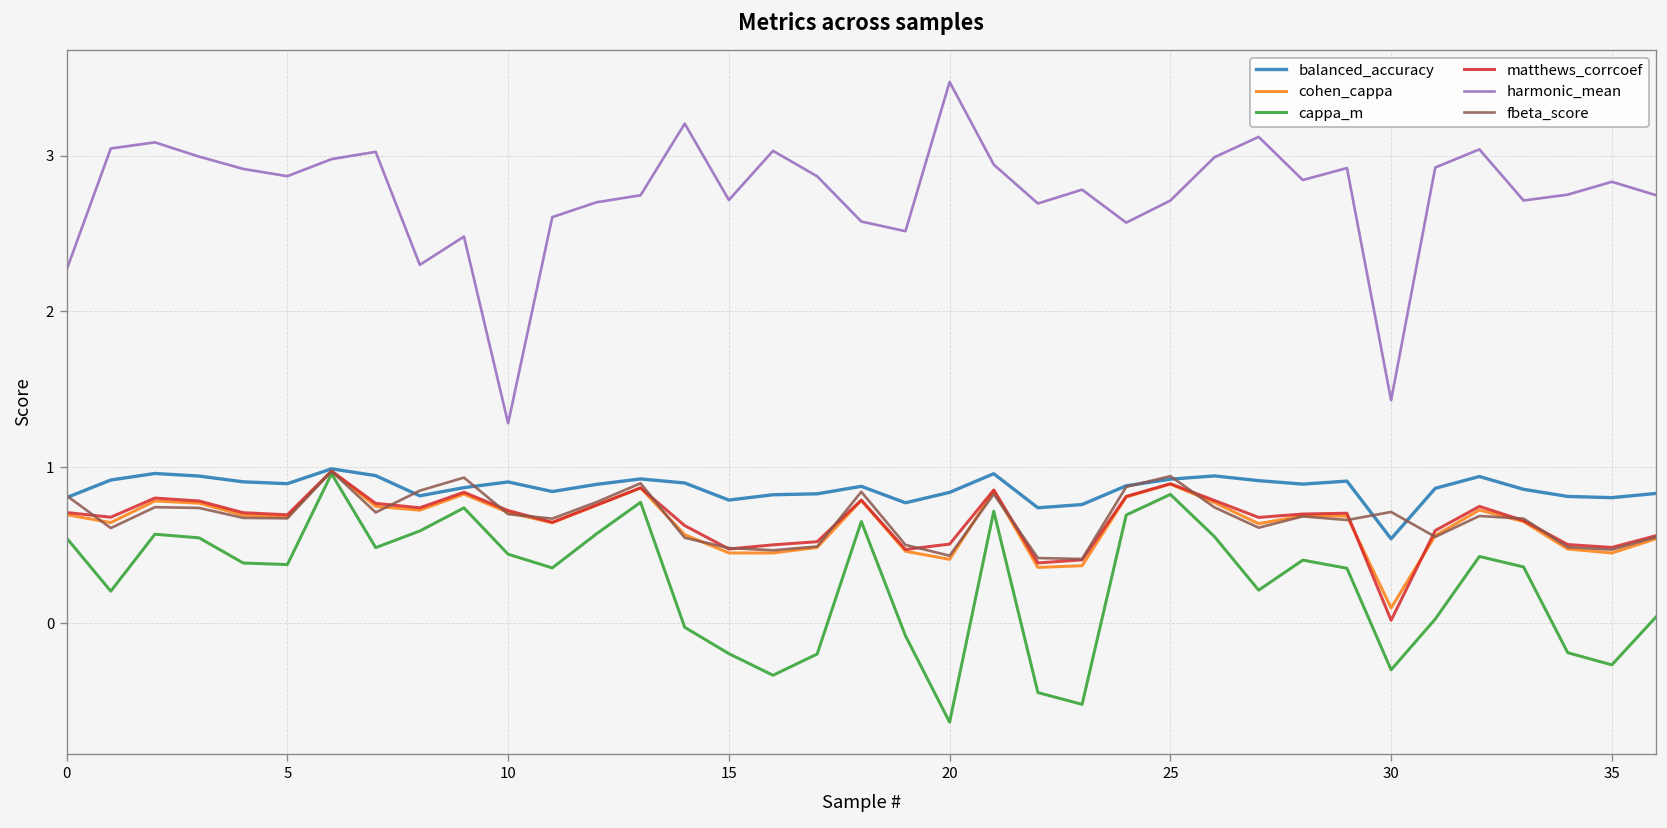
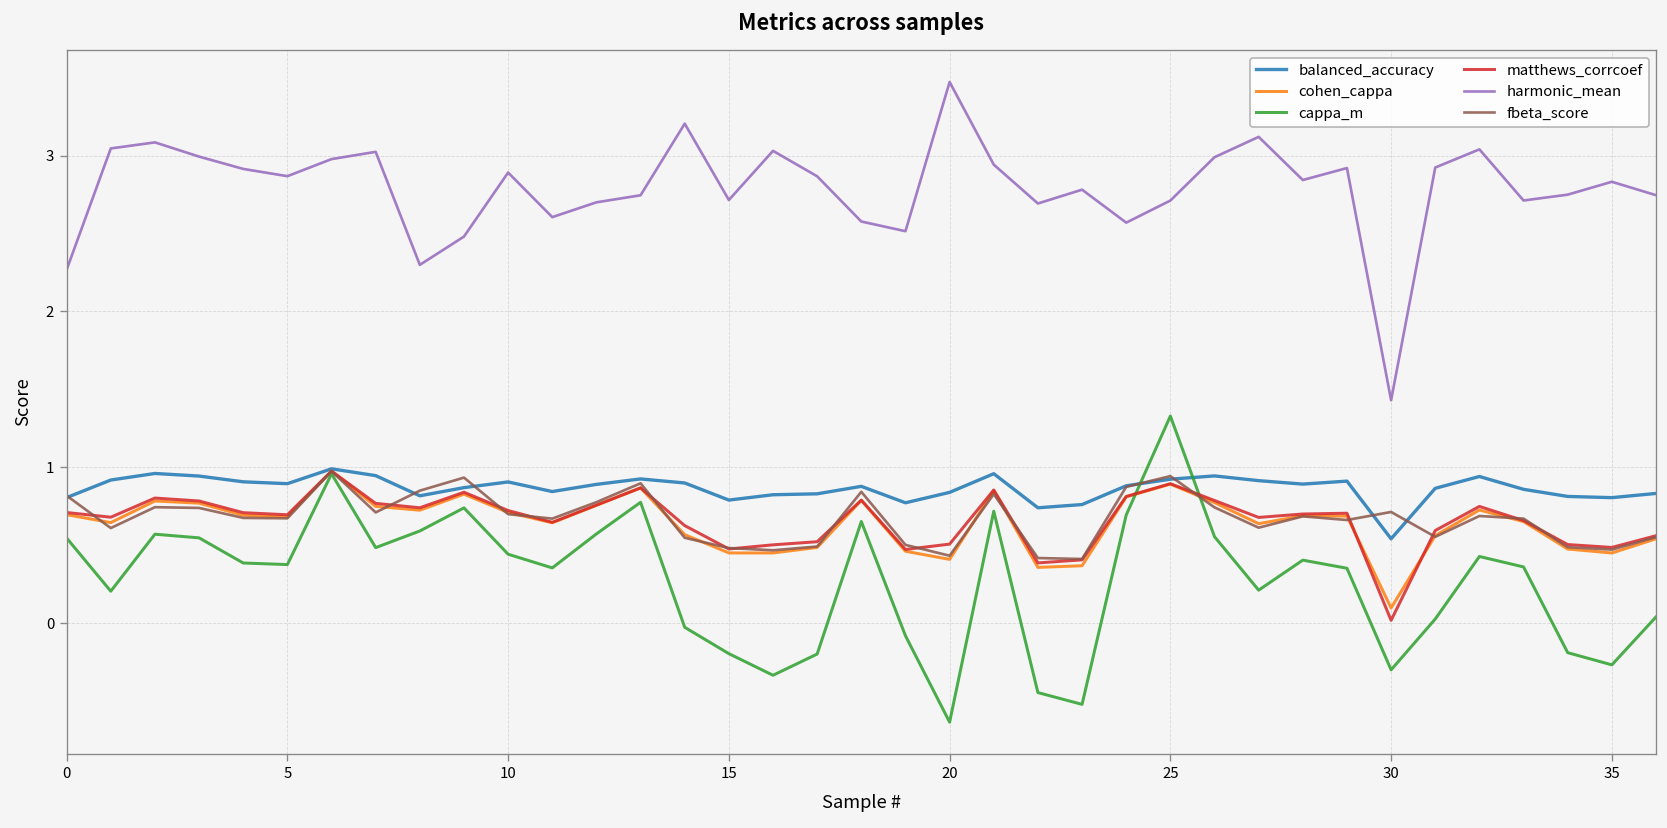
  {
    "balanced_accuracy": {
      "5": 0.90,
      "10": 0.91,
      "15": 0.79,
      "20": 0.84,
      "30": 0.54,
      "35": 0.81
    },
    "cohen_cappa": {
      "15": 0.45,
      "20": 0.41,
      "30": 0.10,
      "35": 0.45
    },
    "cappa_m": {
      "0": 0.55,
      "5": 0.38,
      "10": 0.44,
      "15": -0.19,
      "20": -0.63,
-     "25": 0.83,
+     "25": 1.33,
      "30": -0.30,
      "35": -0.27
    },
    "matthews_corrcoef": {
      "20": 0.51,
      "30": 0.02
    },
    "harmonic_mean": {
      "0": 2.27,
      "5": 2.87,
-     "10": 1.28,
+     "10": 2.89,
      "15": 2.72,
      "20": 3.47,
      "25": 2.71,
      "30": 1.43,
      "35": 2.83
    },
    "fbeta_score": {
      "20": 0.43,
      "30": 0.71
    }
  }
